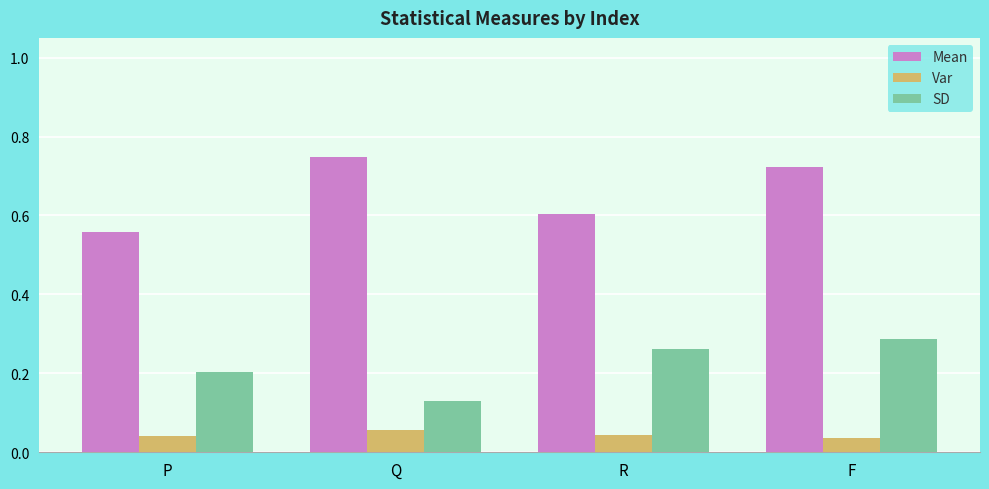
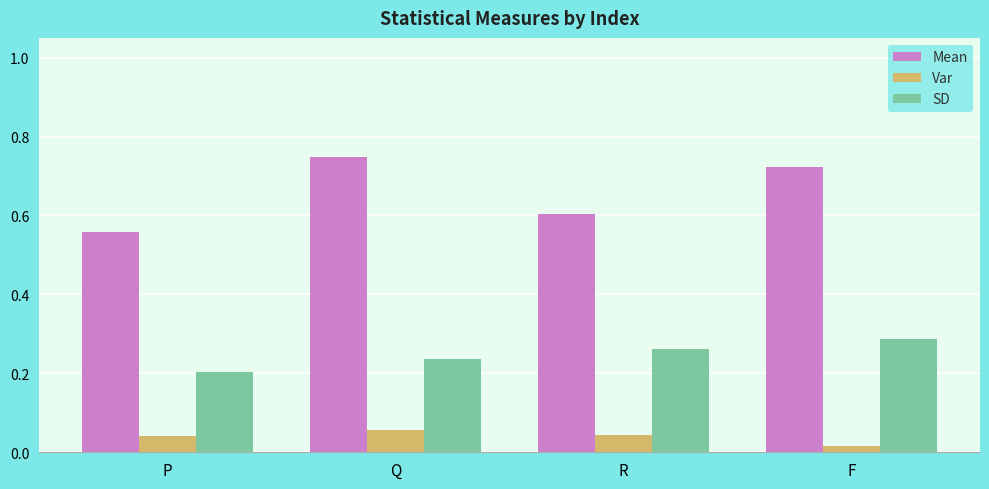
  {
    "Mean": {
      "P": 0.56,
      "Q": 0.75,
      "R": 0.60,
      "F": 0.72
    },
    "Var": {
      "P": 0.04,
      "Q": 0.06,
      "R": 0.04,
-     "F": 0.04
+     "F": 0.02
    },
    "SD": {
      "P": 0.20,
-     "Q": 0.13,
+     "Q": 0.24,
      "R": 0.26,
      "F": 0.29
    }
  }
